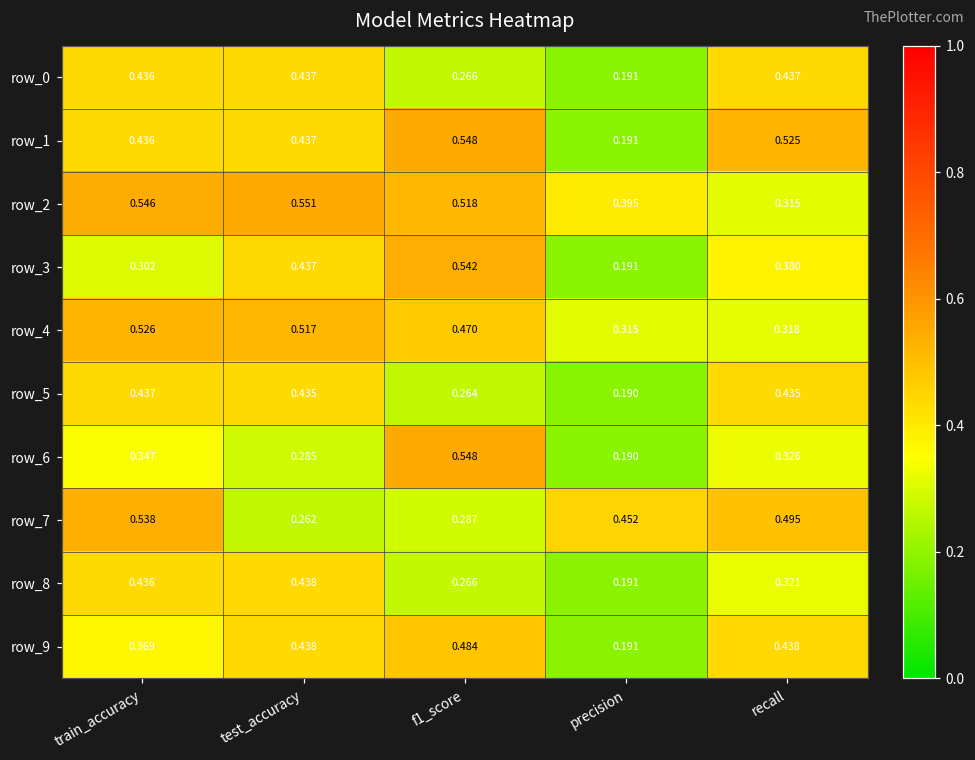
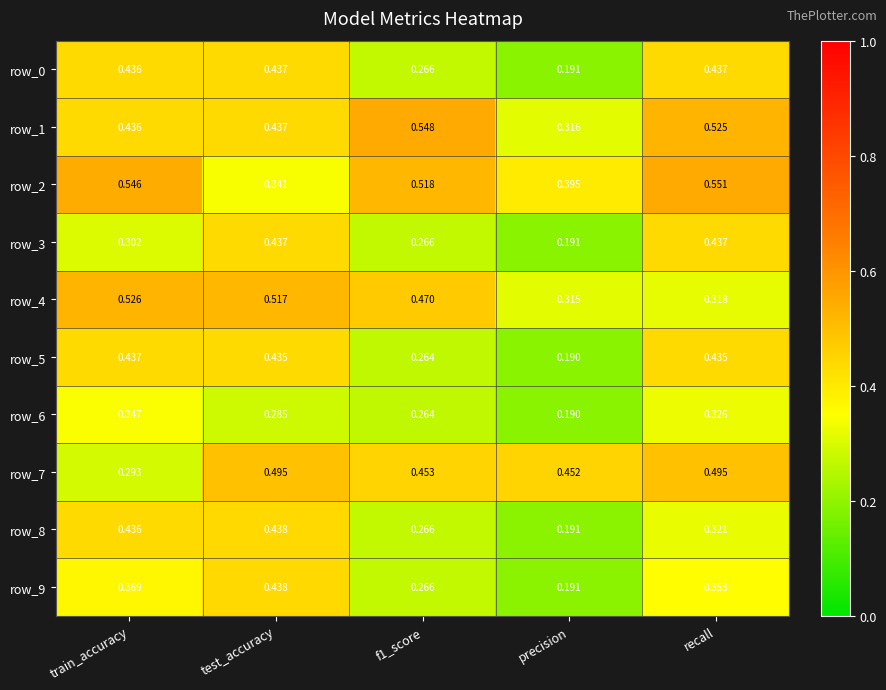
  {
    "row_0": {
      "train_accuracy": 0.436,
      "test_accuracy": 0.437,
      "f1_score": 0.266,
      "precision": 0.191,
      "recall": 0.437
    },
    "row_1": {
      "train_accuracy": 0.436,
      "test_accuracy": 0.437,
      "f1_score": 0.548,
-     "precision": 0.191,
+     "precision": 0.316,
      "recall": 0.525
    },
    "row_2": {
      "train_accuracy": 0.546,
-     "test_accuracy": 0.551,
+     "test_accuracy": 0.341,
      "f1_score": 0.518,
      "precision": 0.395,
-     "recall": 0.315
+     "recall": 0.551
    },
    "row_3": {
      "train_accuracy": 0.302,
      "test_accuracy": 0.437,
-     "f1_score": 0.542,
+     "f1_score": 0.266,
      "precision": 0.191,
-     "recall": 0.380
+     "recall": 0.437
    },
    "row_4": {
      "train_accuracy": 0.526,
      "test_accuracy": 0.517,
      "f1_score": 0.470,
      "precision": 0.315,
      "recall": 0.318
    },
    "row_5": {
      "train_accuracy": 0.437,
      "test_accuracy": 0.435,
      "f1_score": 0.264,
      "precision": 0.190,
      "recall": 0.435
    },
    "row_6": {
      "train_accuracy": 0.347,
      "test_accuracy": 0.285,
-     "f1_score": 0.548,
+     "f1_score": 0.264,
      "precision": 0.190,
      "recall": 0.326
    },
    "row_7": {
-     "train_accuracy": 0.538,
-     "test_accuracy": 0.262,
-     "f1_score": 0.287,
+     "train_accuracy": 0.293,
+     "test_accuracy": 0.495,
+     "f1_score": 0.453,
      "precision": 0.452,
      "recall": 0.495
    },
    "row_8": {
      "train_accuracy": 0.436,
      "test_accuracy": 0.438,
      "f1_score": 0.266,
      "precision": 0.191,
      "recall": 0.321
    },
    "row_9": {
      "train_accuracy": 0.369,
      "test_accuracy": 0.438,
-     "f1_score": 0.484,
+     "f1_score": 0.266,
      "precision": 0.191,
-     "recall": 0.438
+     "recall": 0.353
    }
  }
